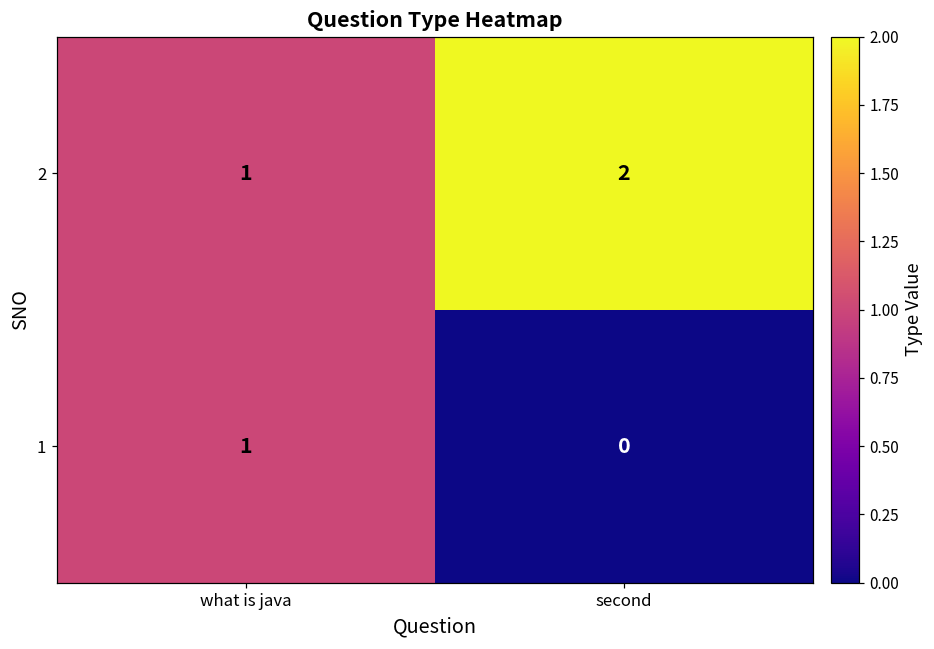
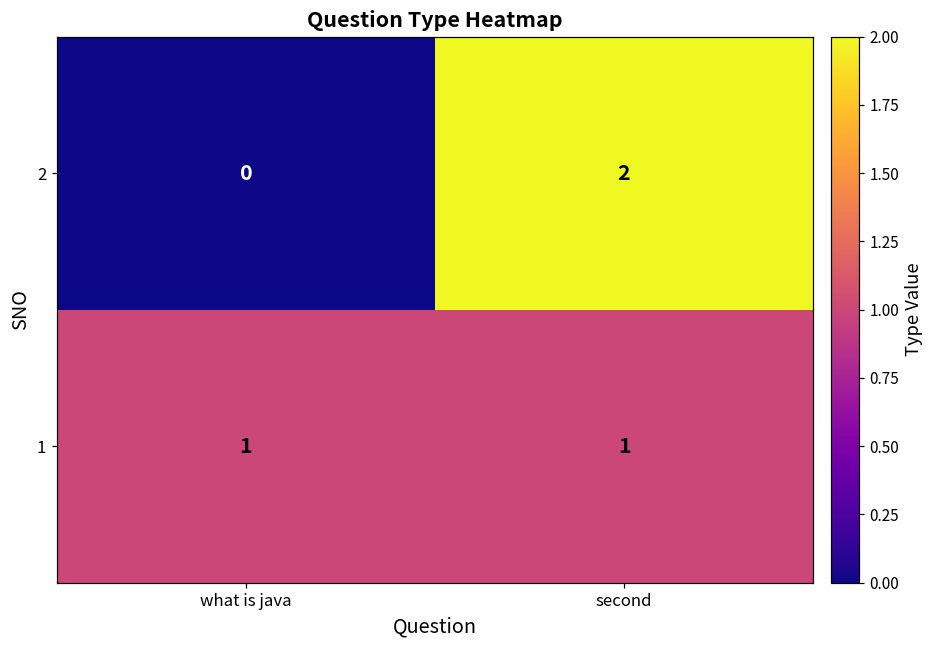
  {
    "2": {
-     "what is java": 1,
+     "what is java": 0,
      "second": 2
    },
    "1": {
      "what is java": 1,
-     "second": 0
+     "second": 1
    }
  }
